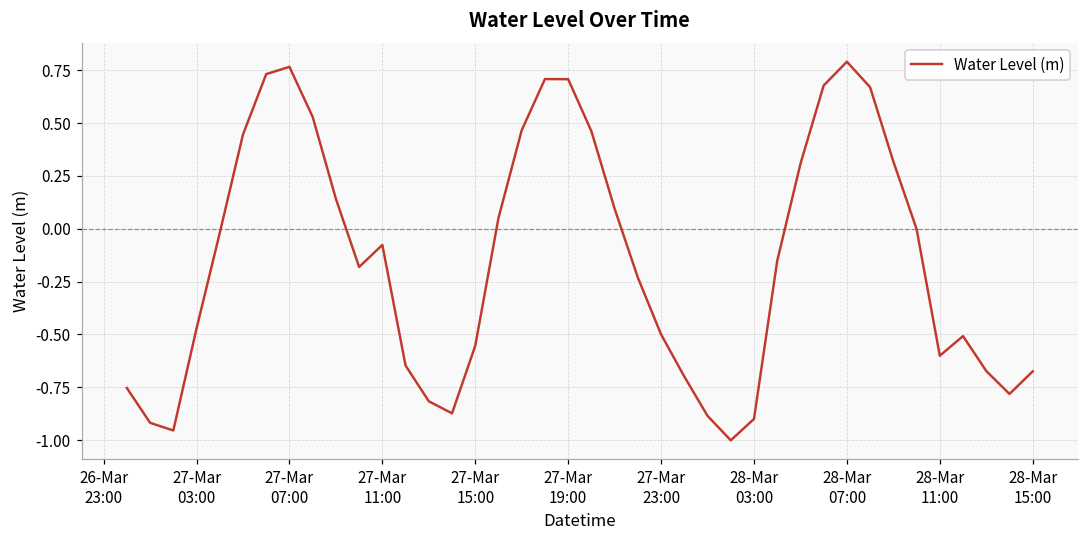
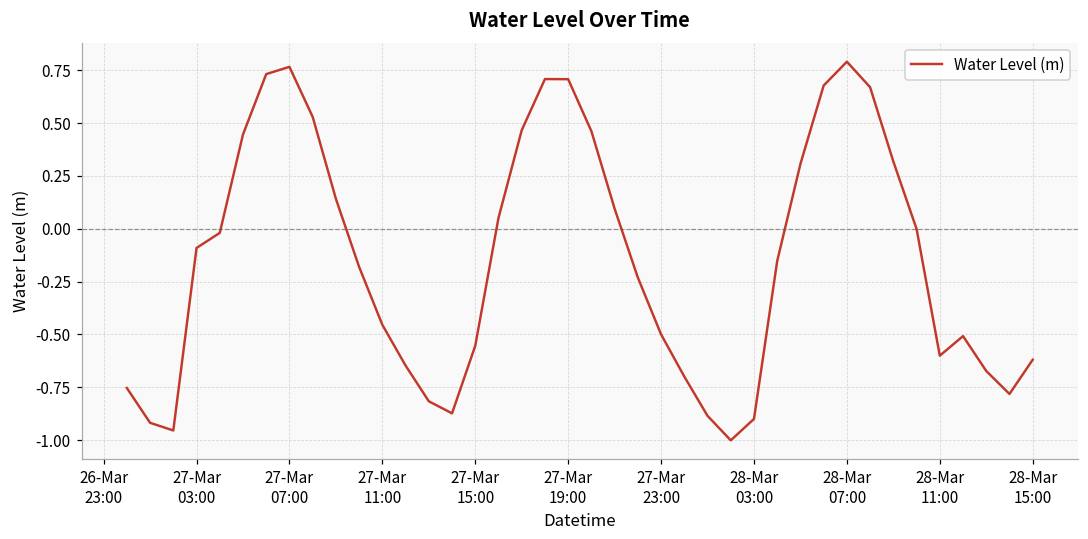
  {
-   "27-Mar 03:00": -0.47,
+   "27-Mar 03:00": -0.09,
    "27-Mar 07:00": 0.77,
-   "27-Mar 11:00": -0.08,
+   "27-Mar 11:00": -0.45,
    "27-Mar 15:00": -0.55,
    "27-Mar 19:00": 0.71,
    "27-Mar 23:00": -0.50,
    "28-Mar 03:00": -0.90,
    "28-Mar 07:00": 0.79,
    "28-Mar 11:00": -0.60,
-   "28-Mar 15:00": -0.68
+   "28-Mar 15:00": -0.62
  }
